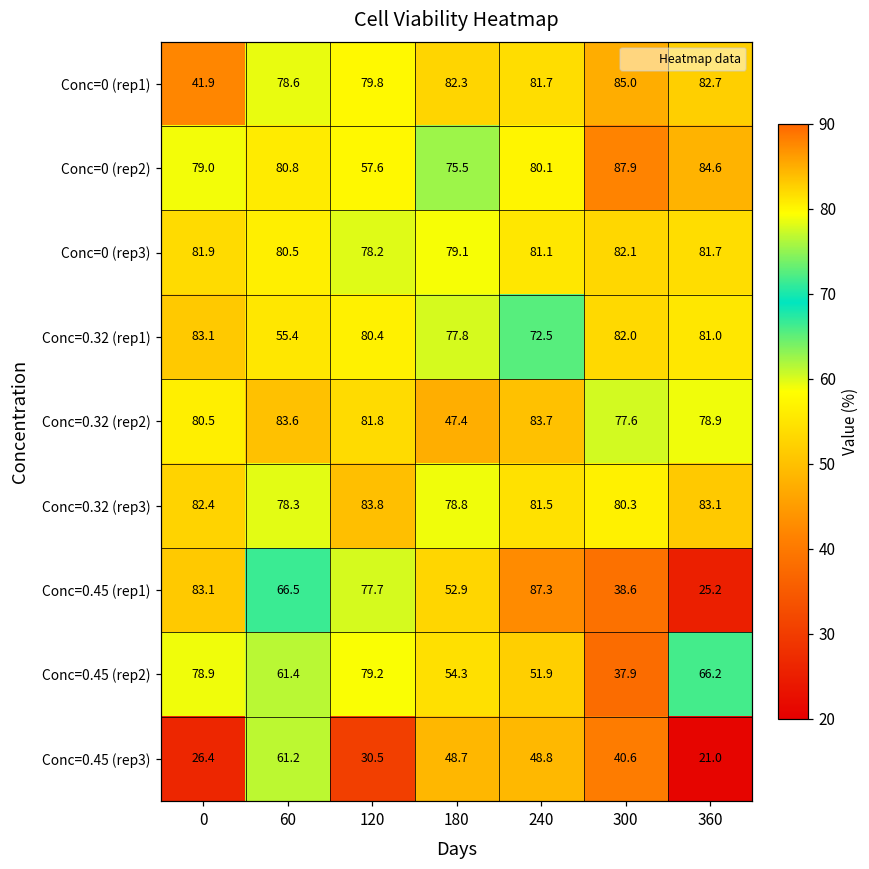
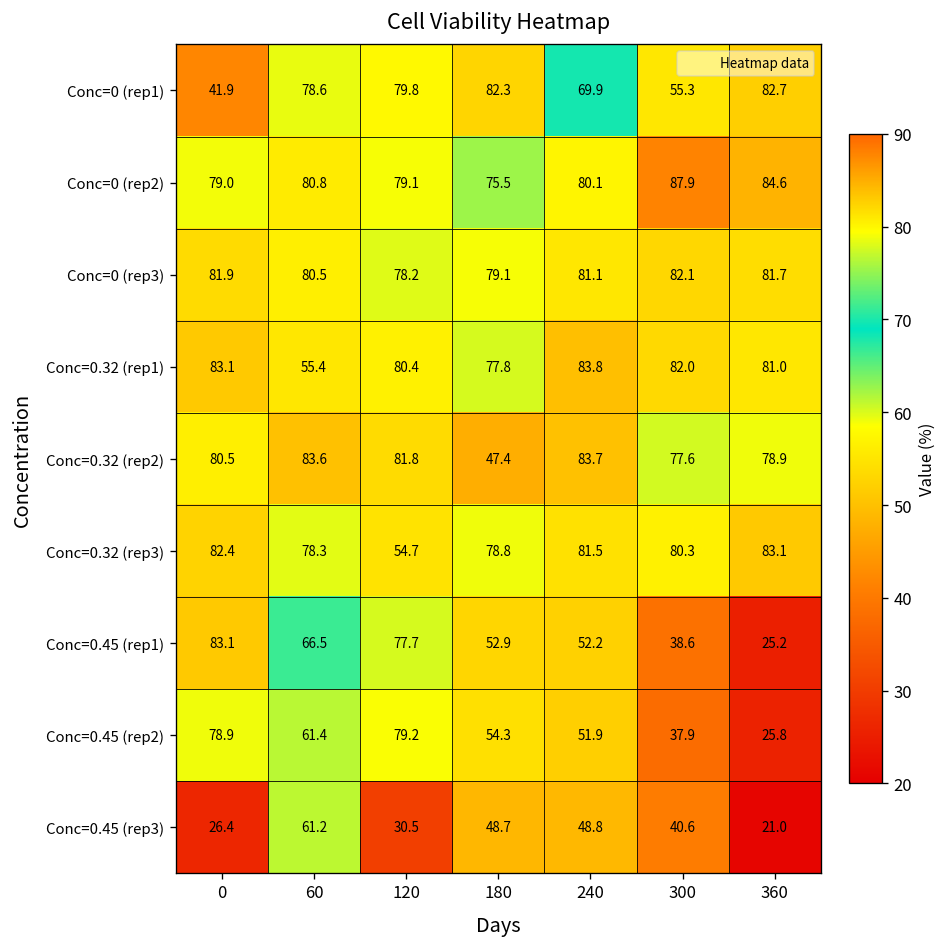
  {
    "Conc=0 (rep1)": {
      "0": 41.9,
      "60": 78.6,
      "120": 79.8,
      "180": 82.3,
-     "240": 81.7,
-     "300": 85.0,
+     "240": 69.9,
+     "300": 55.3,
      "360": 82.7
    },
    "Conc=0 (rep2)": {
      "0": 79.0,
      "60": 80.8,
-     "120": 57.6,
+     "120": 79.1,
      "180": 75.5,
      "240": 80.1,
      "300": 87.9,
      "360": 84.6
    },
    "Conc=0 (rep3)": {
      "0": 81.9,
      "60": 80.5,
      "120": 78.2,
      "180": 79.1,
      "240": 81.1,
      "300": 82.1,
      "360": 81.7
    },
    "Conc=0.32 (rep1)": {
      "0": 83.1,
      "60": 55.4,
      "120": 80.4,
      "180": 77.8,
-     "240": 72.5,
+     "240": 83.8,
      "300": 82.0,
      "360": 81.0
    },
    "Conc=0.32 (rep2)": {
      "0": 80.5,
      "60": 83.6,
      "120": 81.8,
      "180": 47.4,
      "240": 83.7,
      "300": 77.6,
      "360": 78.9
    },
    "Conc=0.32 (rep3)": {
      "0": 82.4,
      "60": 78.3,
-     "120": 83.8,
+     "120": 54.7,
      "180": 78.8,
      "240": 81.5,
      "300": 80.3,
      "360": 83.1
    },
    "Conc=0.45 (rep1)": {
      "0": 83.1,
      "60": 66.5,
      "120": 77.7,
      "180": 52.9,
-     "240": 87.3,
+     "240": 52.2,
      "300": 38.6,
      "360": 25.2
    },
    "Conc=0.45 (rep2)": {
      "0": 78.9,
      "60": 61.4,
      "120": 79.2,
      "180": 54.3,
      "240": 51.9,
      "300": 37.9,
-     "360": 66.2
+     "360": 25.8
    },
    "Conc=0.45 (rep3)": {
      "0": 26.4,
      "60": 61.2,
      "120": 30.5,
      "180": 48.7,
      "240": 48.8,
      "300": 40.6,
      "360": 21.0
    }
  }
